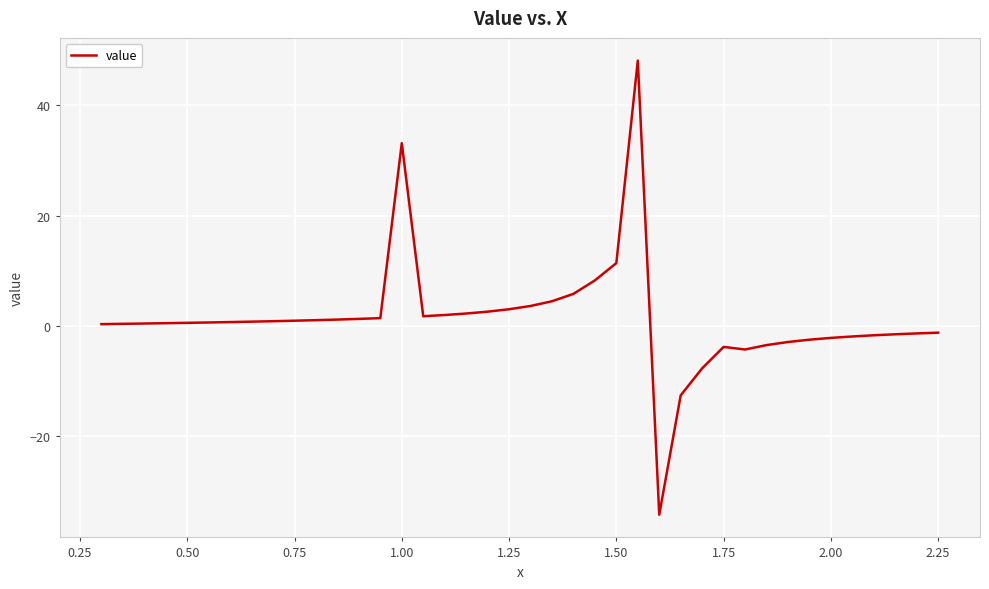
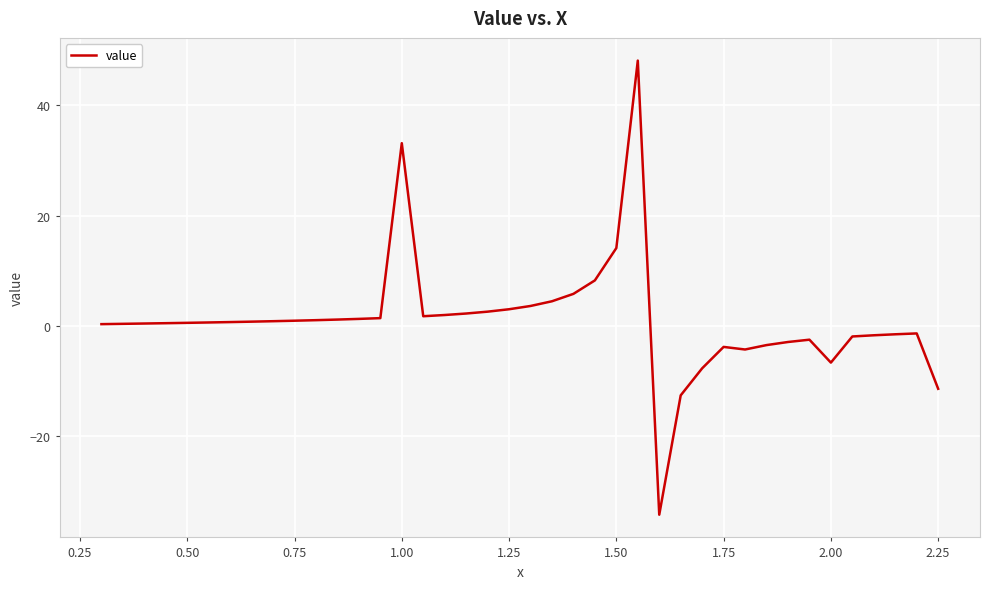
  {
    "0.50": 1,
    "0.75": 1,
    "1.00": 33,
    "1.25": 3,
-   "1.50": 11,
+   "1.50": 14,
    "1.75": -4,
-   "2.00": -2,
-   "2.25": -1
+   "2.00": -7,
+   "2.25": -11
  }
